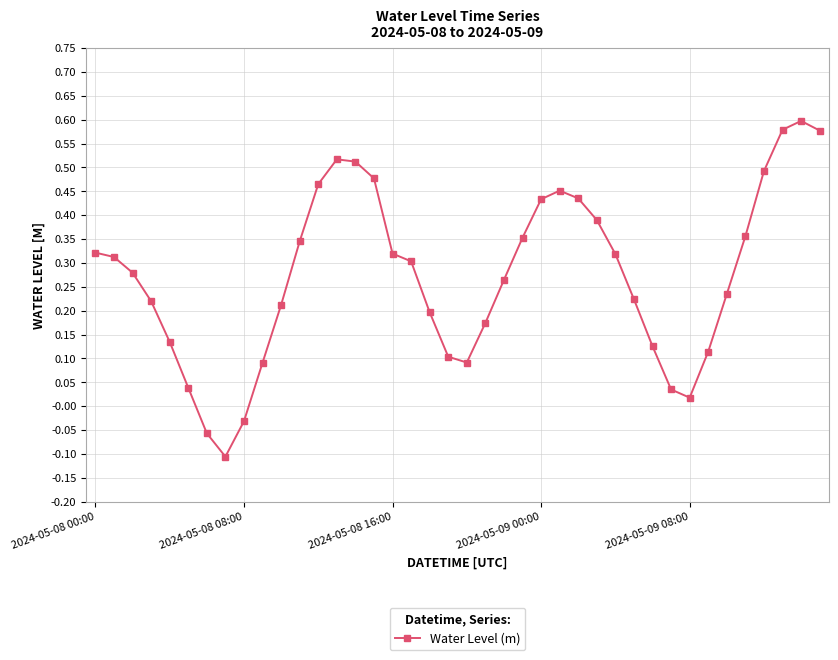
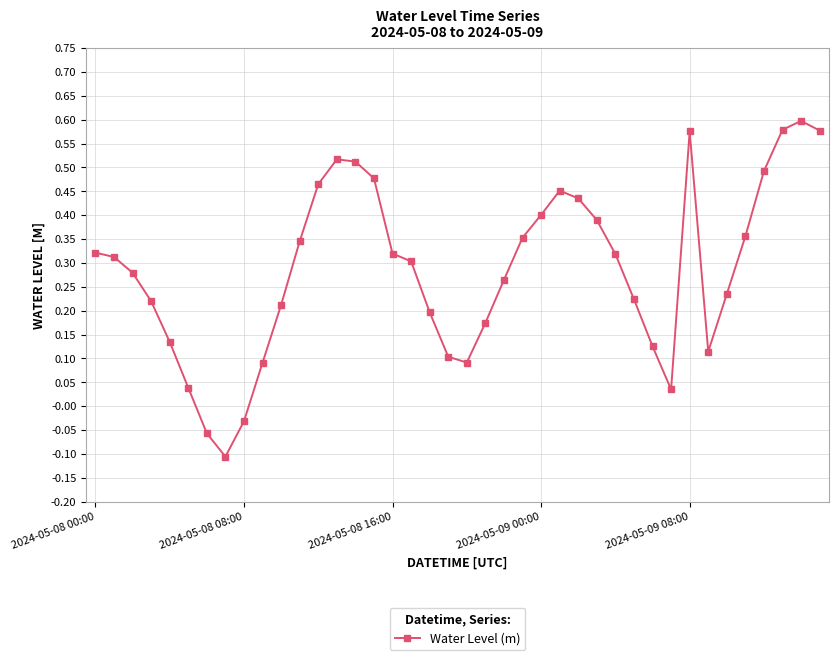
  {
    "2024-05-08 00:00": 0.32,
    "2024-05-08 08:00": -0.03,
    "2024-05-08 16:00": 0.32,
-   "2024-05-09 00:00": 0.43,
-   "2024-05-09 08:00": 0.02
+   "2024-05-09 00:00": 0.40,
+   "2024-05-09 08:00": 0.58
  }
